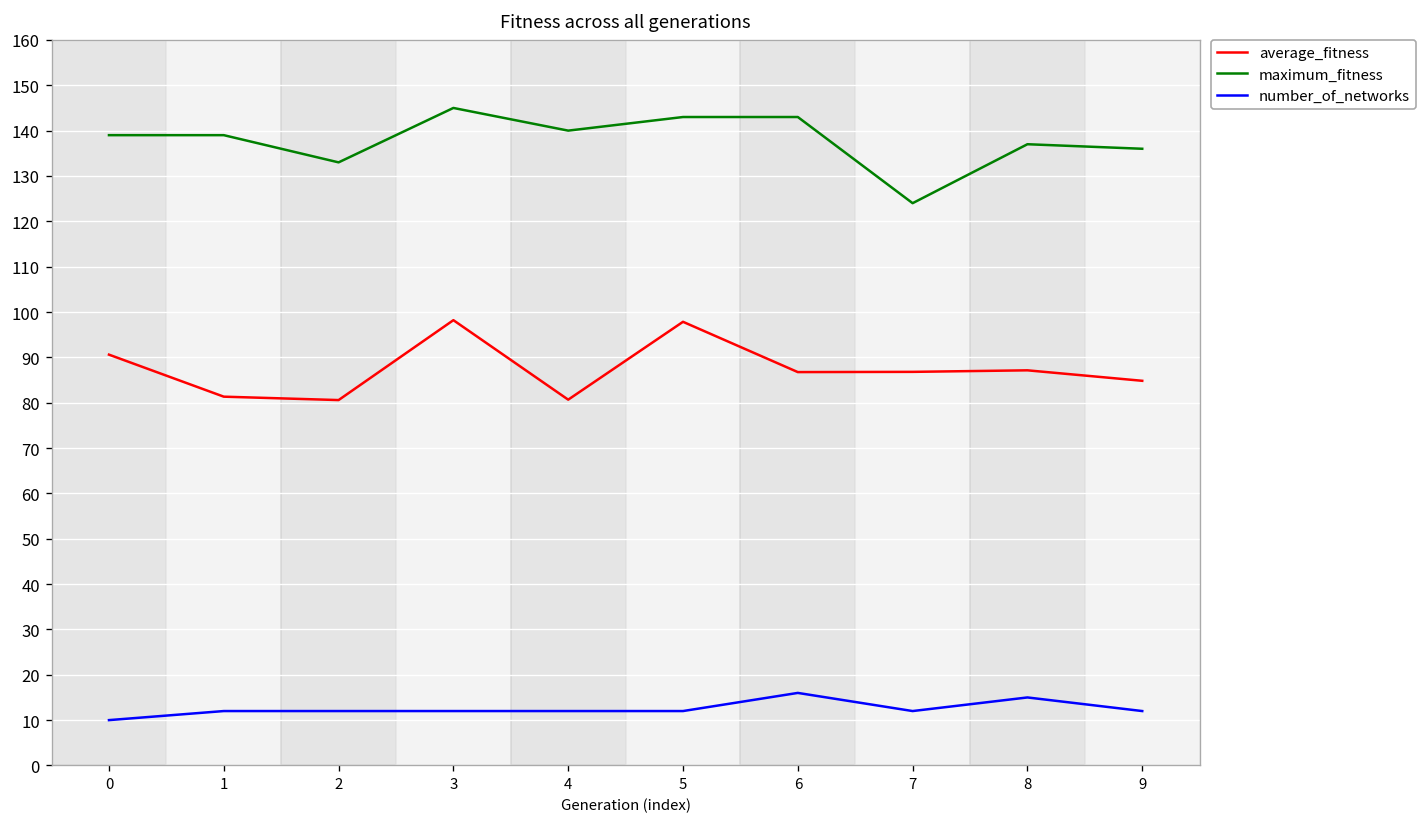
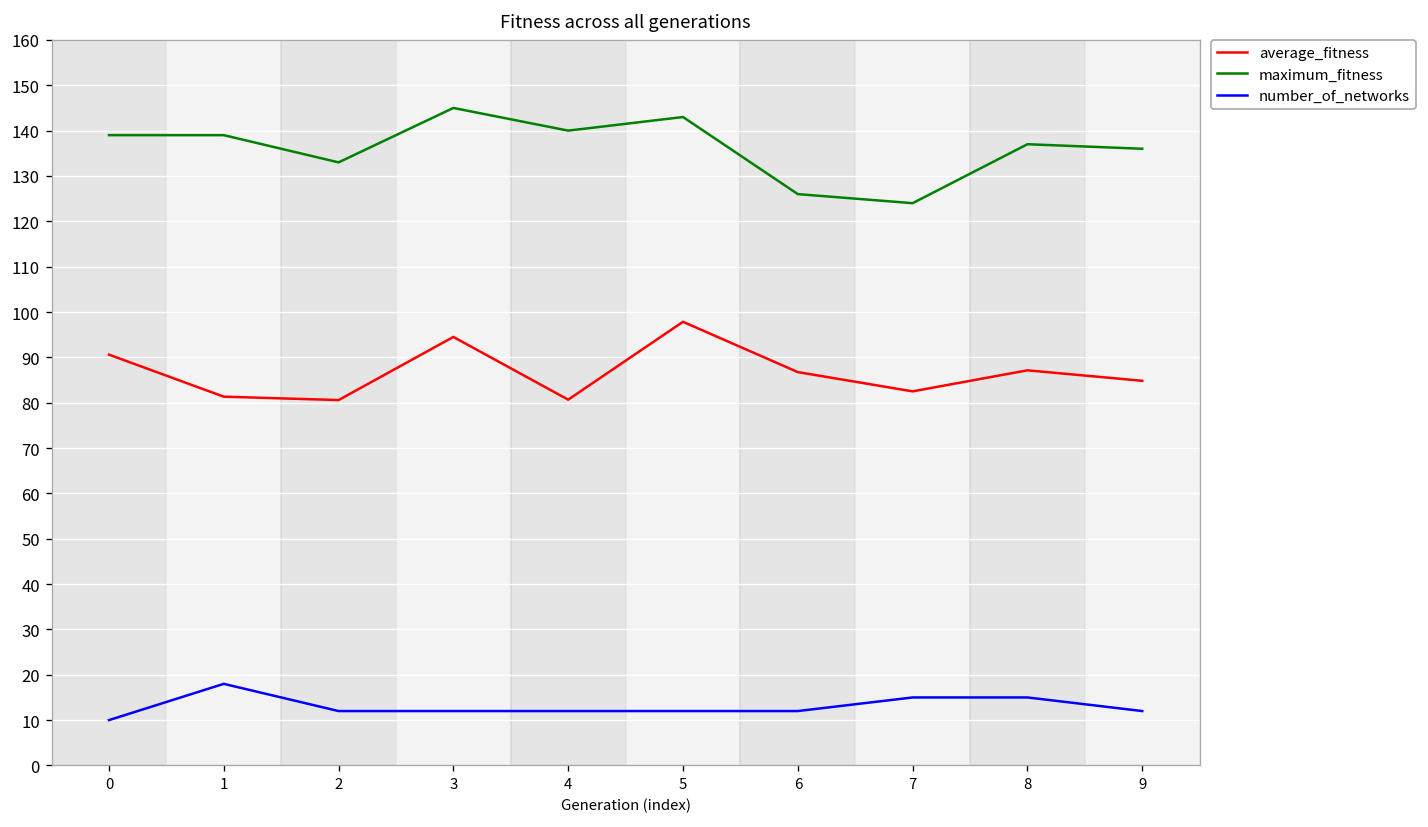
  {
    "average_fitness": {
      "0": 91,
      "1": 81,
      "2": 81,
-     "3": 98,
+     "3": 95,
      "4": 81,
      "5": 98,
      "6": 87,
-     "7": 87,
+     "7": 83,
      "8": 87,
      "9": 85
    },
    "maximum_fitness": {
      "0": 139,
      "1": 139,
      "2": 133,
      "3": 145,
      "4": 140,
      "5": 143,
-     "6": 143,
+     "6": 126,
      "7": 124,
      "8": 137,
      "9": 136
    },
    "number_of_networks": {
      "0": 10,
-     "1": 12,
+     "1": 18,
      "2": 12,
      "3": 12,
      "4": 12,
      "5": 12,
-     "6": 16,
-     "7": 12,
+     "6": 12,
+     "7": 15,
      "8": 15,
      "9": 12
    }
  }
